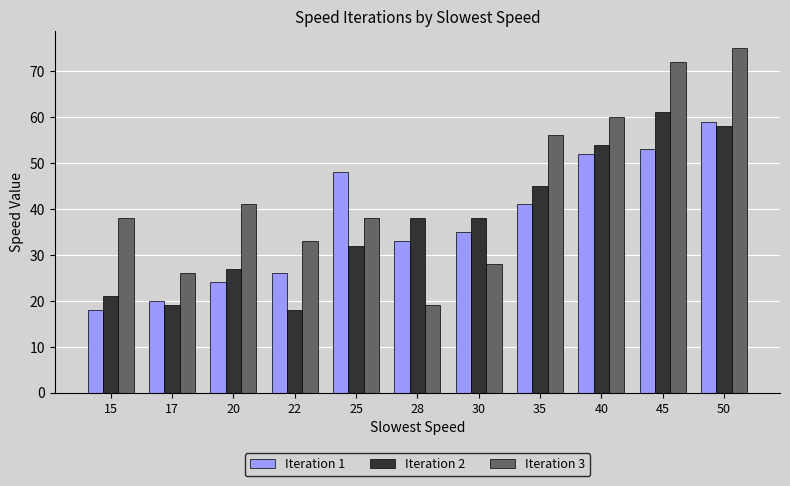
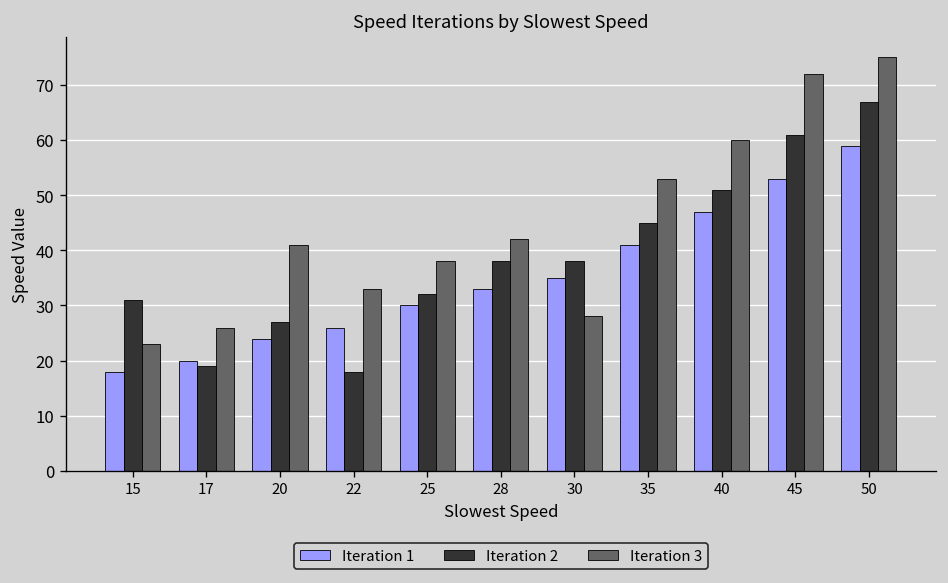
  {
    "Iteration 1": {
      "15": 18,
      "17": 20,
      "20": 24,
      "22": 26,
-     "25": 48,
+     "25": 30,
      "28": 33,
      "30": 35,
      "35": 41,
-     "40": 52,
+     "40": 47,
      "45": 53,
      "50": 59
    },
    "Iteration 2": {
-     "15": 21,
+     "15": 31,
      "17": 19,
      "20": 27,
      "22": 18,
      "25": 32,
      "28": 38,
      "30": 38,
      "35": 45,
-     "40": 54,
+     "40": 51,
      "45": 61,
-     "50": 58
+     "50": 67
    },
    "Iteration 3": {
-     "15": 38,
+     "15": 23,
      "17": 26,
      "20": 41,
      "22": 33,
      "25": 38,
-     "28": 19,
+     "28": 42,
      "30": 28,
-     "35": 56,
+     "35": 53,
      "40": 60,
      "45": 72,
      "50": 75
    }
  }
